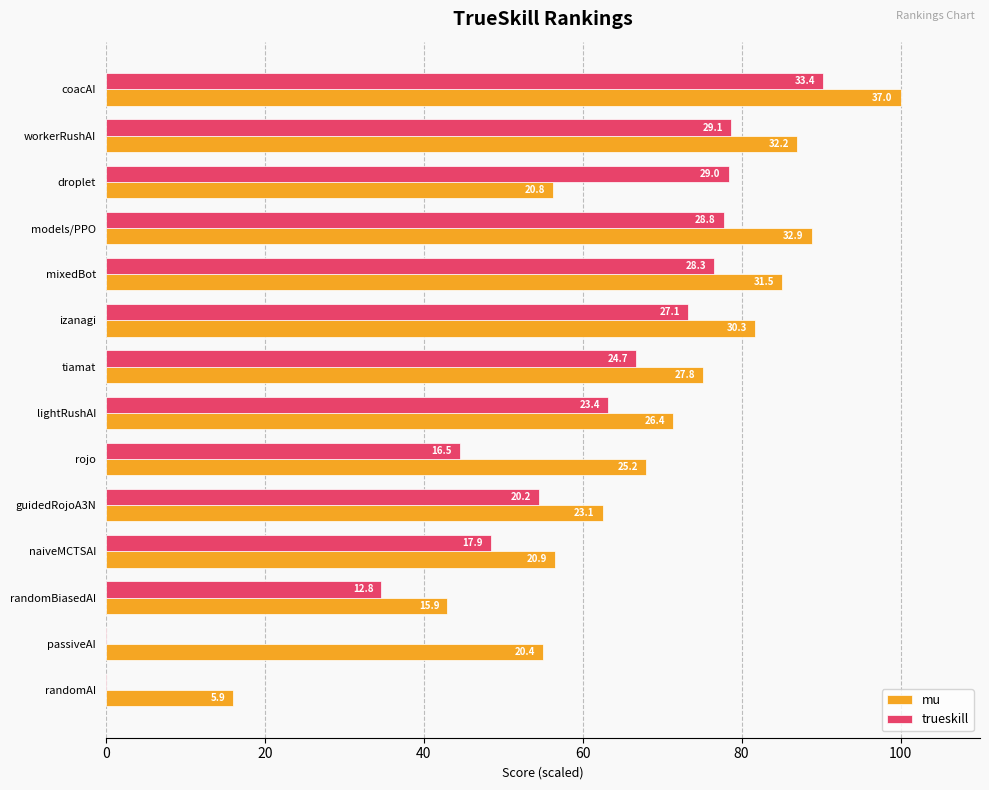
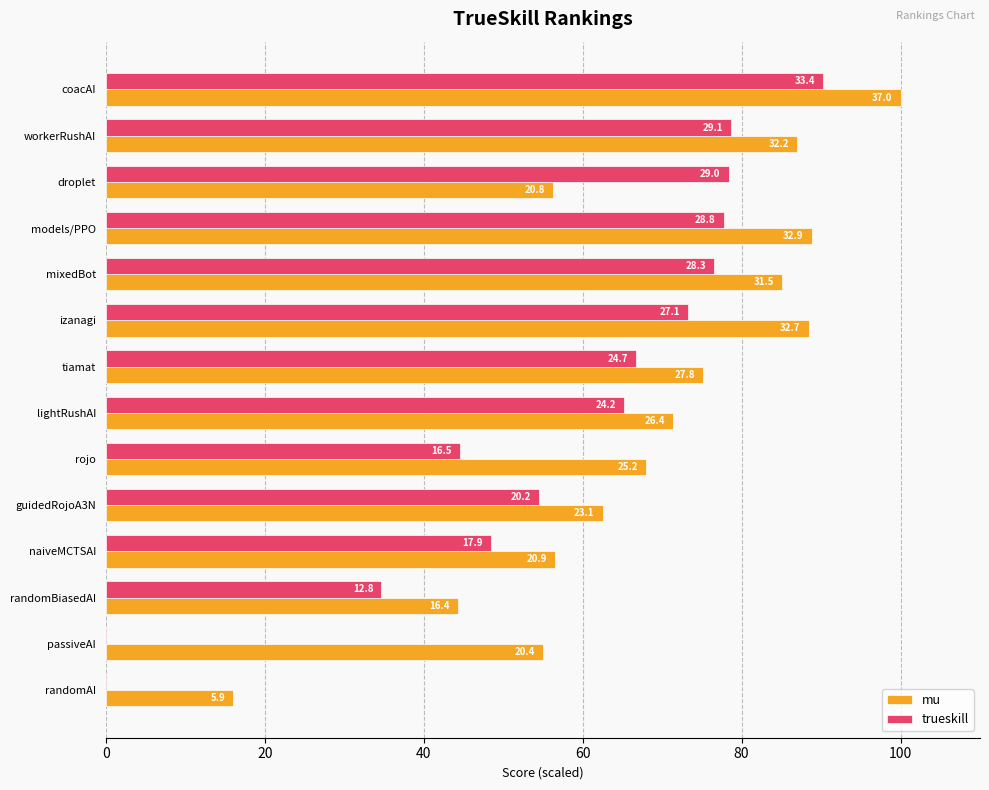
  {
    "mu": {
-     "izanagi": 30.3,
-     "randomBiasedAI": 15.9
+     "izanagi": 32.7,
+     "randomBiasedAI": 16.4
    },
    "trueskill": {
-     "lightRushAI": 23.4
+     "lightRushAI": 24.2
    }
  }
